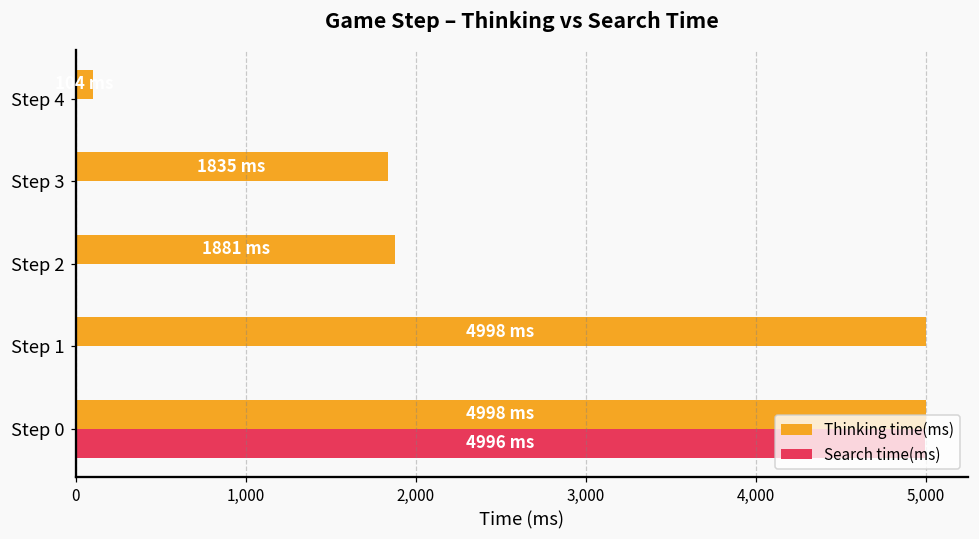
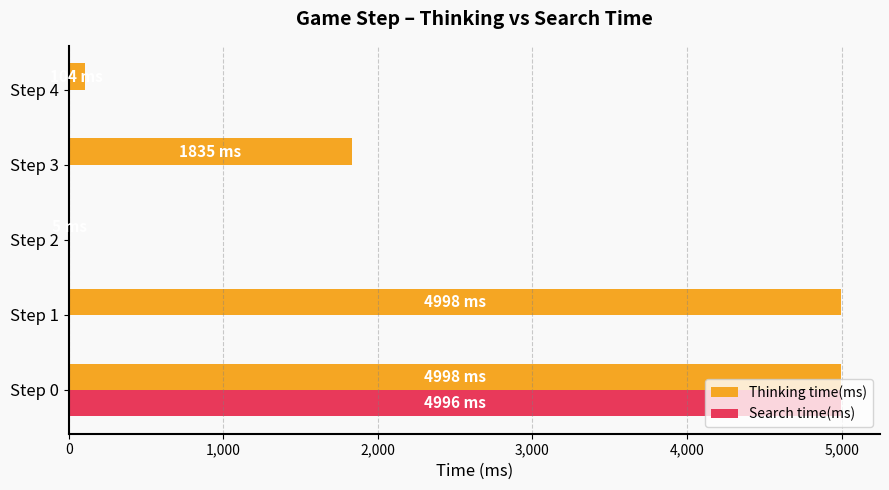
  {
    "Thinking time(ms)": {
      "Step 4": "100",
-     "Step 2": "1,880"
+     "Step 2": "10"
    },
    "Search time(ms)": {
      "Step 4": "0",
      "Step 3": "0",
      "Step 2": "0",
      "Step 1": "0"
    }
  }
